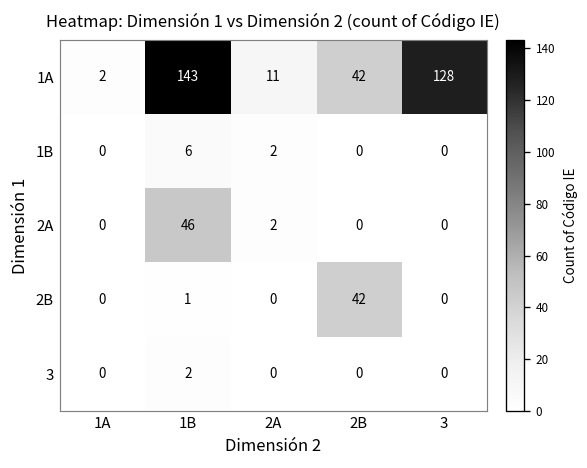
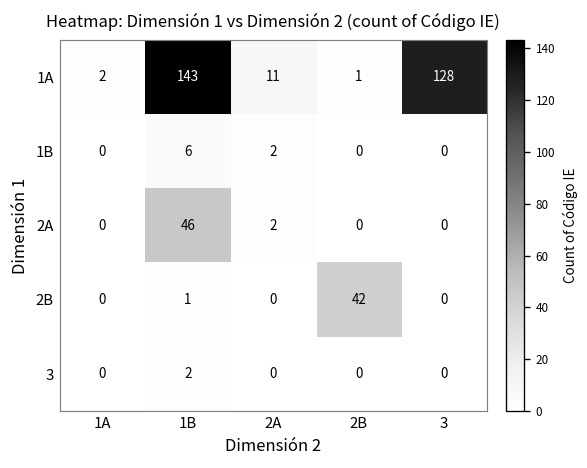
  {
    "1A": {
      "1A": 2,
      "1B": 143,
      "2A": 11,
-     "2B": 42,
+     "2B": 1,
      "3": 128
    },
    "1B": {
      "1A": 0,
      "1B": 6,
      "2A": 2,
      "2B": 0,
      "3": 0
    },
    "2A": {
      "1A": 0,
      "1B": 46,
      "2A": 2,
      "2B": 0,
      "3": 0
    },
    "2B": {
      "1A": 0,
      "1B": 1,
      "2A": 0,
      "2B": 42,
      "3": 0
    },
    "3": {
      "1A": 0,
      "1B": 2,
      "2A": 0,
      "2B": 0,
      "3": 0
    }
  }
